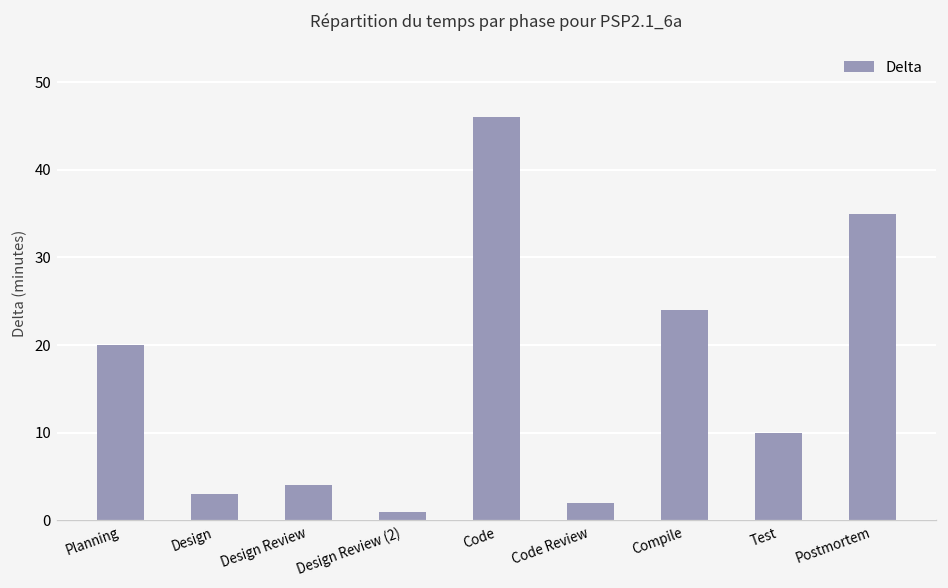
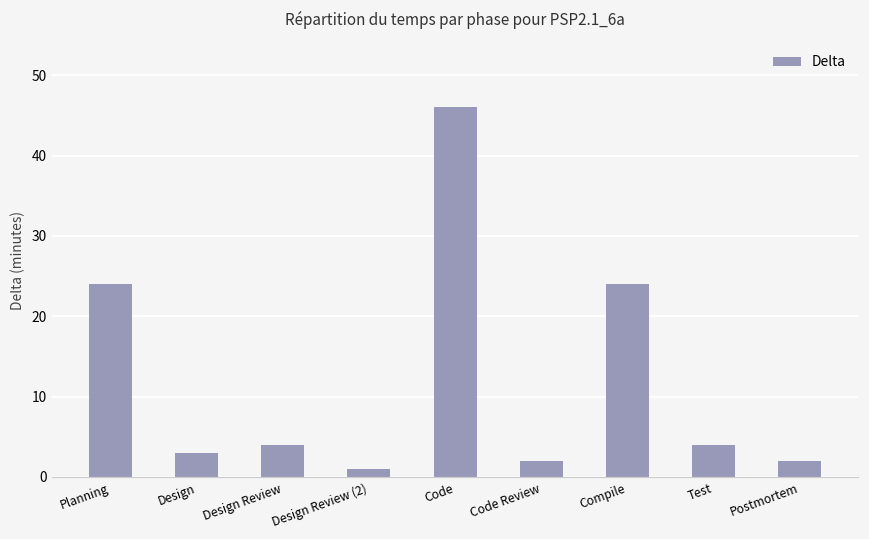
  {
-   "Planning": 20,
+   "Planning": 24,
    "Design": 3,
    "Design Review": 4,
    "Design Review (2)": 1,
    "Code": 46,
    "Code Review": 2,
    "Compile": 24,
-   "Test": 10,
-   "Postmortem": 35
+   "Test": 4,
+   "Postmortem": 2
  }
